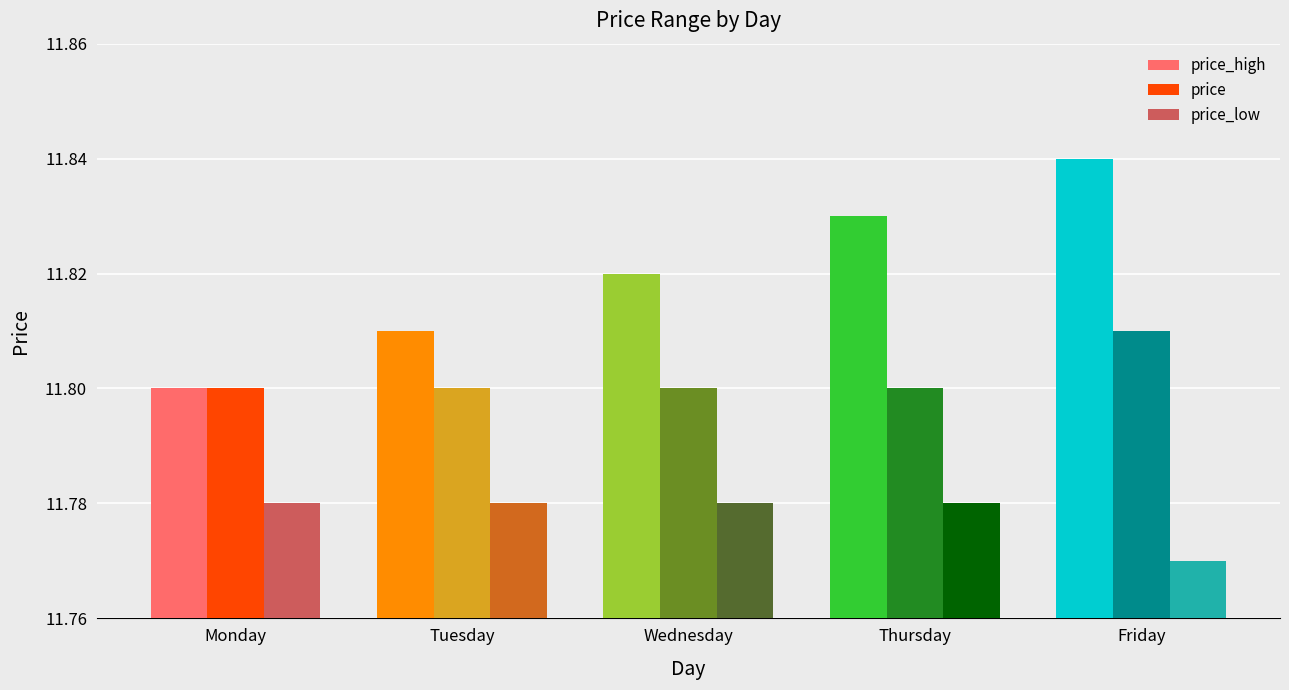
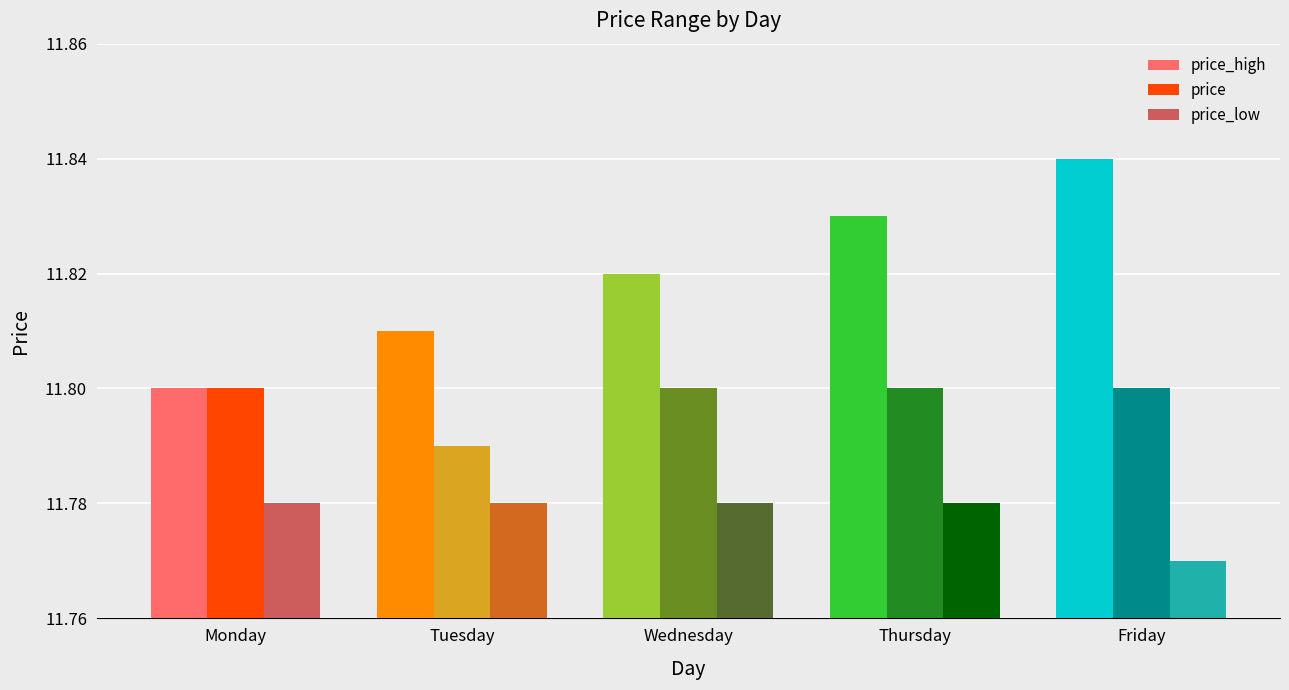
  {
    "price": {
      "Monday": 11.80,
-     "Tuesday": 11.80,
+     "Tuesday": 11.79,
      "Wednesday": 11.80,
      "Thursday": 11.80,
-     "Friday": 11.81
+     "Friday": 11.80
    }
  }
